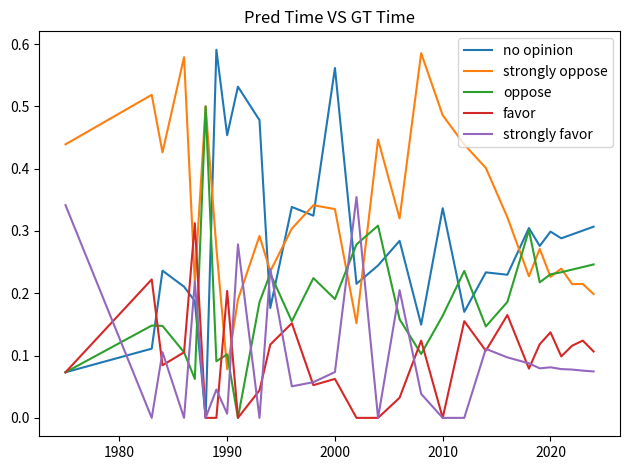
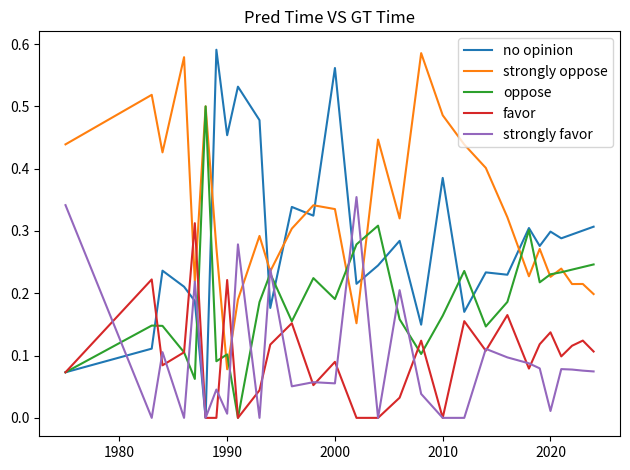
  {
    "no opinion": {
      "1990": 0.45,
      "2000": 0.56,
-     "2010": 0.34,
+     "2010": 0.39,
      "2020": 0.30
    },
    "strongly oppose": {
      "1990": 0.08,
      "2000": 0.34,
      "2010": 0.49,
      "2020": 0.23
    },
    "oppose": {
      "1990": 0.10,
      "2000": 0.19,
      "2010": 0.16,
      "2020": 0.23
    },
    "favor": {
-     "1990": 0.20,
-     "2000": 0.06,
+     "1990": 0.22,
+     "2000": 0.09,
      "2020": 0.14
    },
    "strongly favor": {
      "1990": 0.01,
-     "2000": 0.07,
-     "2020": 0.08
+     "2000": 0.06,
+     "2020": 0.01
    }
  }
